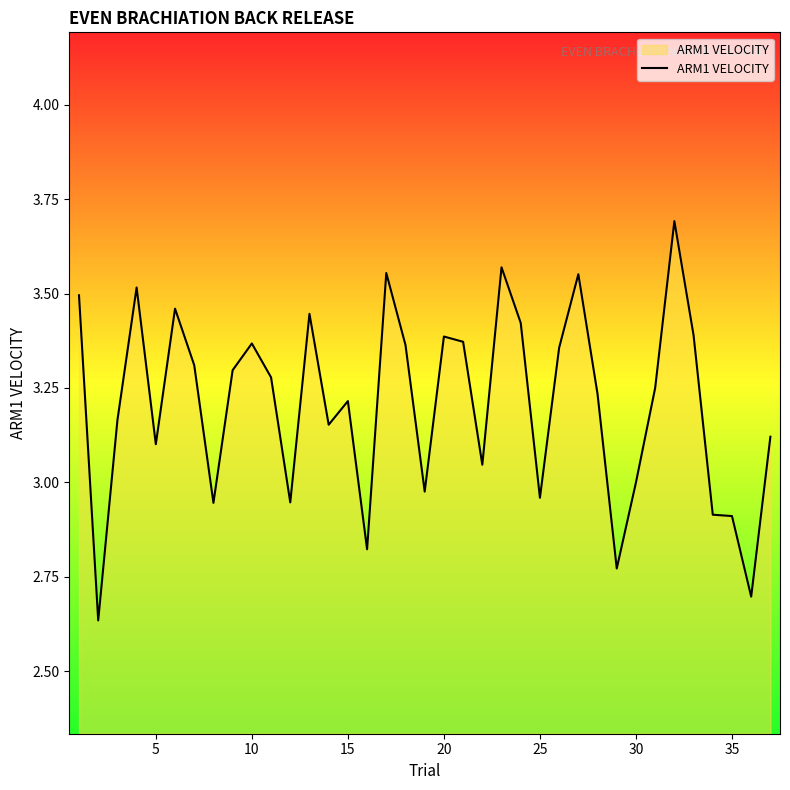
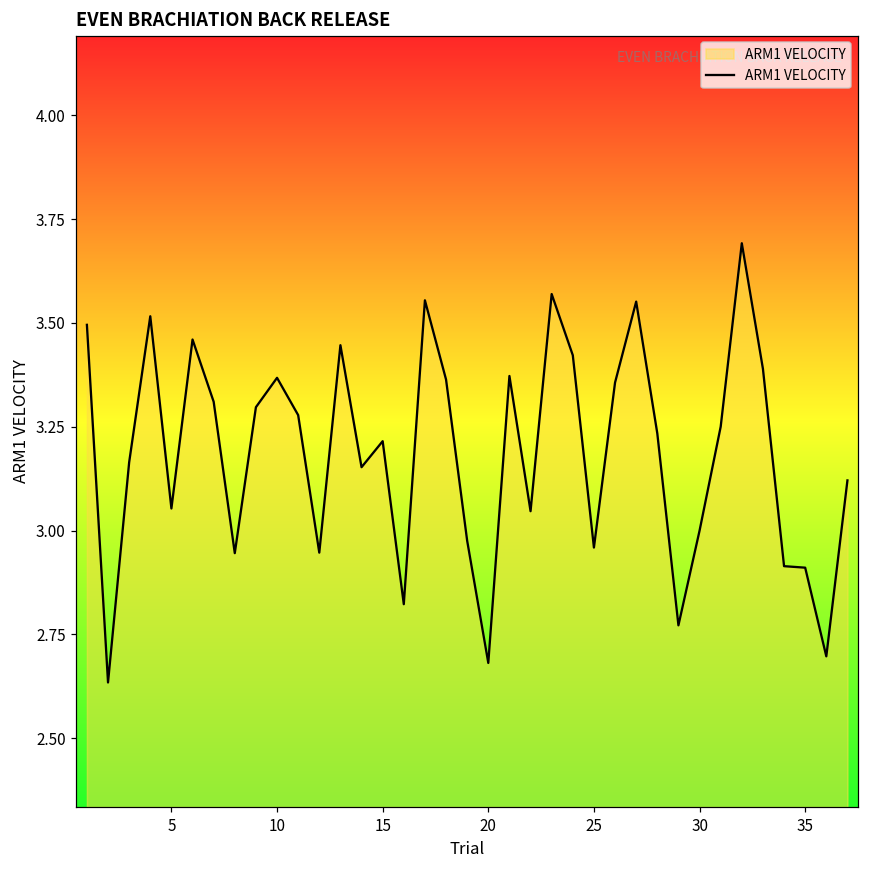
  {
-   "5": 3.10,
+   "5": 3.05,
    "10": 3.37,
    "15": 3.22,
-   "20": 3.39,
+   "20": 2.68,
    "25": 2.96,
    "30": 3.00,
    "35": 2.91
  }
